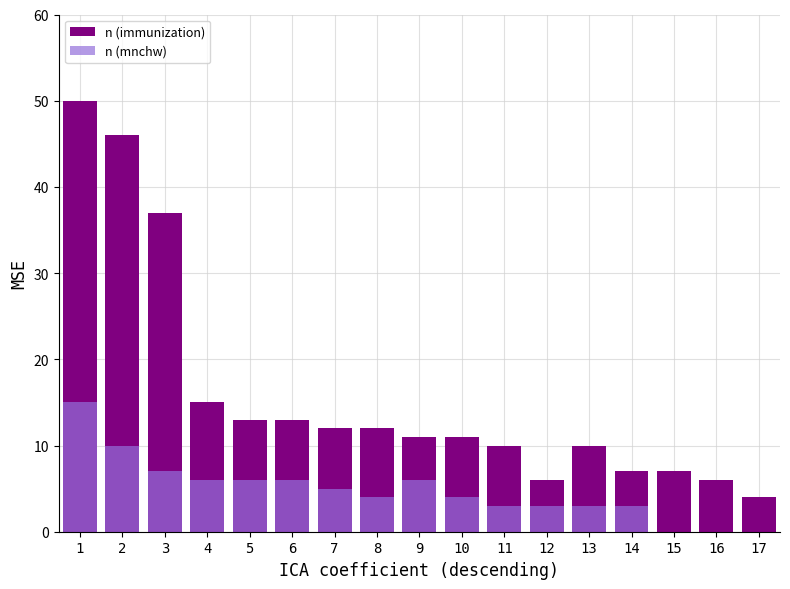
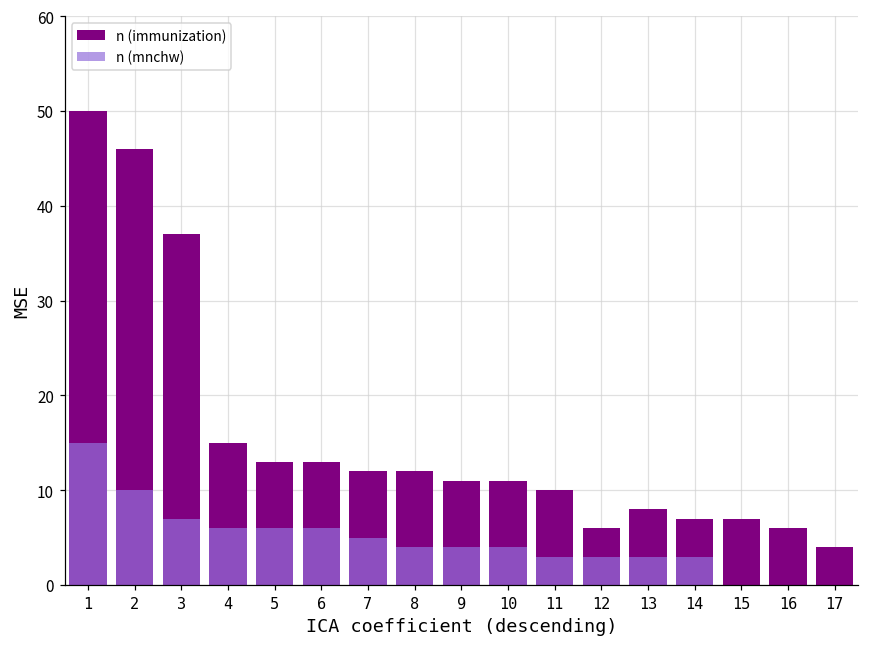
  {
    "n (immunization)": {
      "1": 50,
      "2": 46,
      "3": 37,
      "4": 15,
      "5": 13,
      "6": 13,
      "7": 12,
      "8": 12,
      "9": 11,
      "10": 11,
      "11": 10,
      "12": 6,
-     "13": 10,
+     "13": 8,
      "14": 7,
      "15": 7,
      "16": 6,
      "17": 4
    },
    "n (mnchw)": {
-     "9": 6,
+     "9": 4,
      "15": 0,
      "16": 0,
      "17": 0
    }
  }
